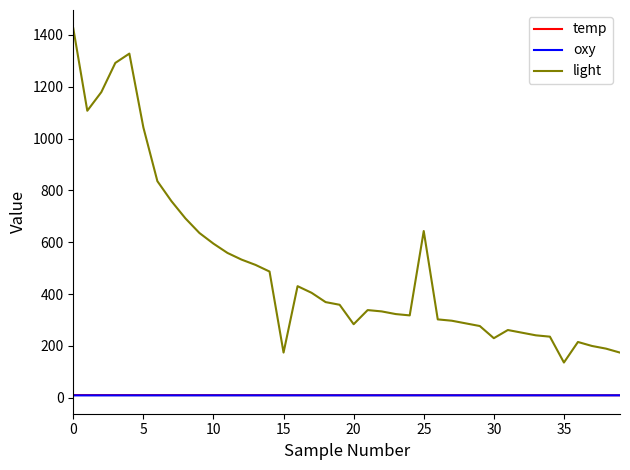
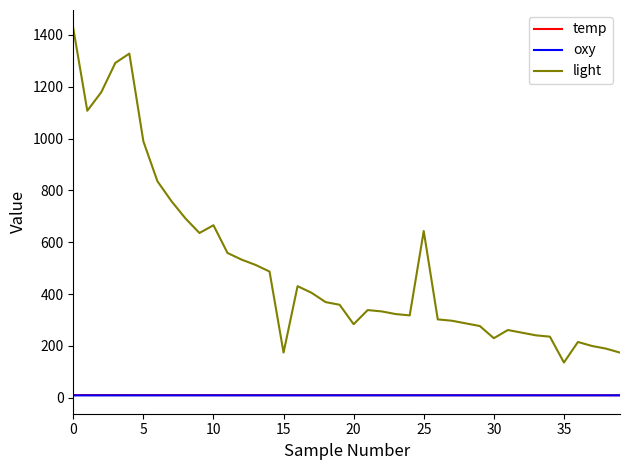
  {
    "oxy": {
      "0": 10,
      "5": 10,
      "10": 10,
      "15": 10,
      "20": 10,
      "25": 10,
      "30": 10,
      "35": 10
    },
    "light": {
      "0": 1430,
-     "5": 1040,
-     "10": 590,
+     "5": 990,
+     "10": 670,
      "15": 170,
      "20": 280,
      "25": 640,
      "30": 230,
      "35": 140
    }
  }
